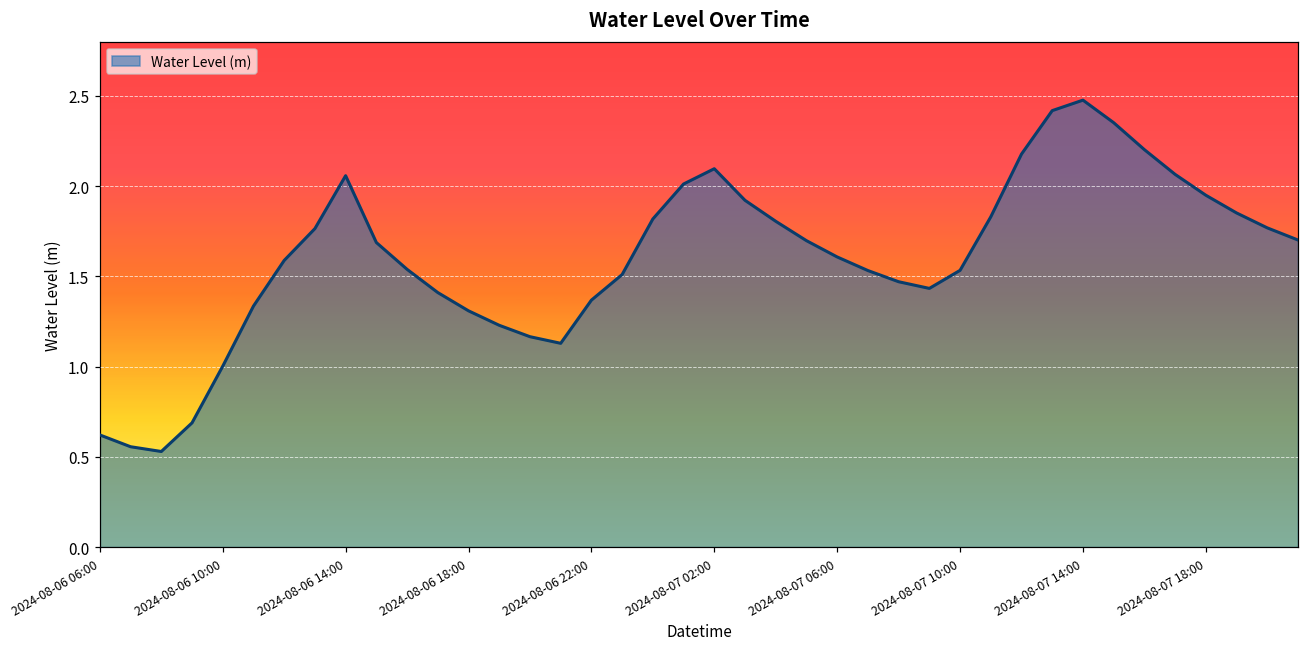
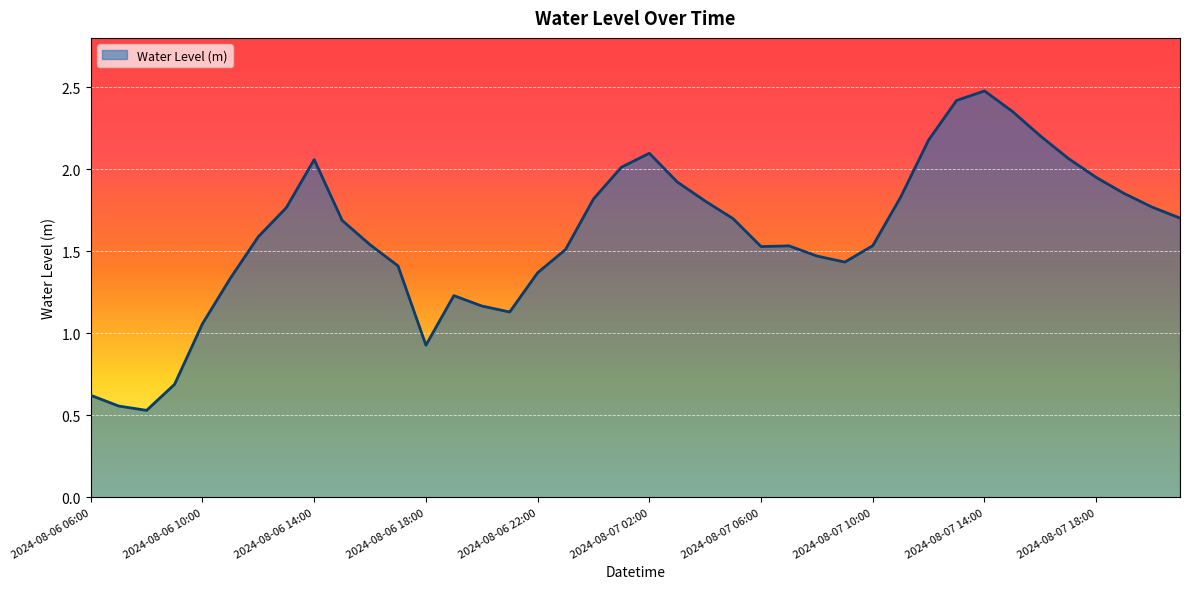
  {
    "2024-08-06 06:00": 0.62,
-   "2024-08-06 10:00": 1.00,
+   "2024-08-06 10:00": 1.06,
    "2024-08-06 14:00": 2.06,
-   "2024-08-06 18:00": 1.31,
+   "2024-08-06 18:00": 0.93,
    "2024-08-06 22:00": 1.37,
    "2024-08-07 02:00": 2.10,
-   "2024-08-07 06:00": 1.61,
+   "2024-08-07 06:00": 1.53,
    "2024-08-07 10:00": 1.53,
    "2024-08-07 14:00": 2.48,
    "2024-08-07 18:00": 1.95
  }
